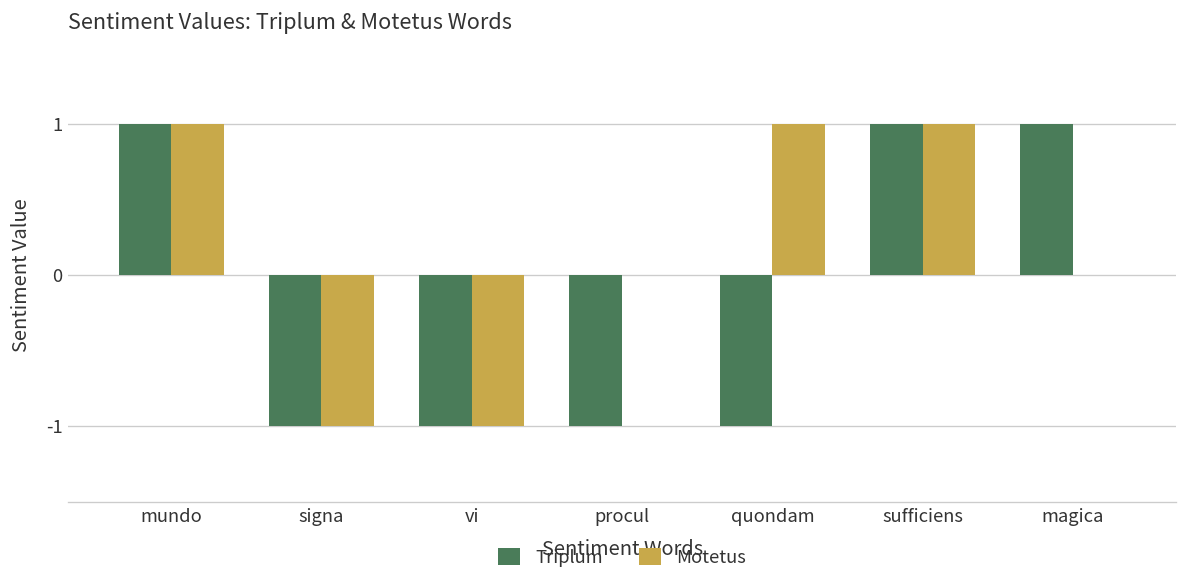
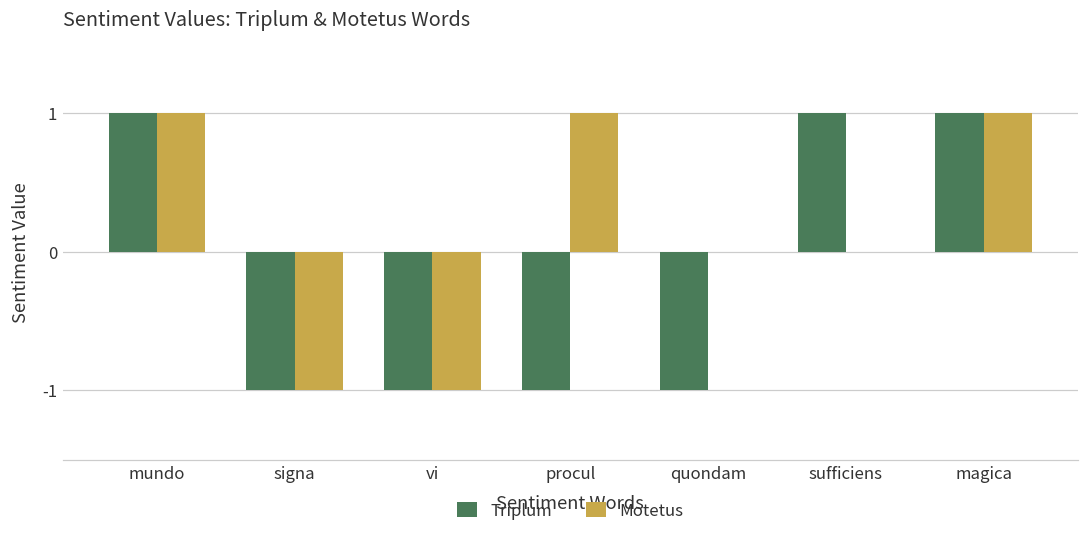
  {
    "Triplum": {
      "mundo": 1,
      "signa": -1,
      "vi": -1,
      "procul": -1,
      "quondam": -1,
      "sufficiens": 1,
      "magica": 1
    },
    "Motetus": {
      "mundo": 1,
      "signa": -1,
      "vi": -1,
-     "procul": 0,
-     "quondam": 1,
-     "sufficiens": 1,
-     "magica": 0
+     "procul": 1,
+     "quondam": 0,
+     "sufficiens": 0,
+     "magica": 1
    }
  }
